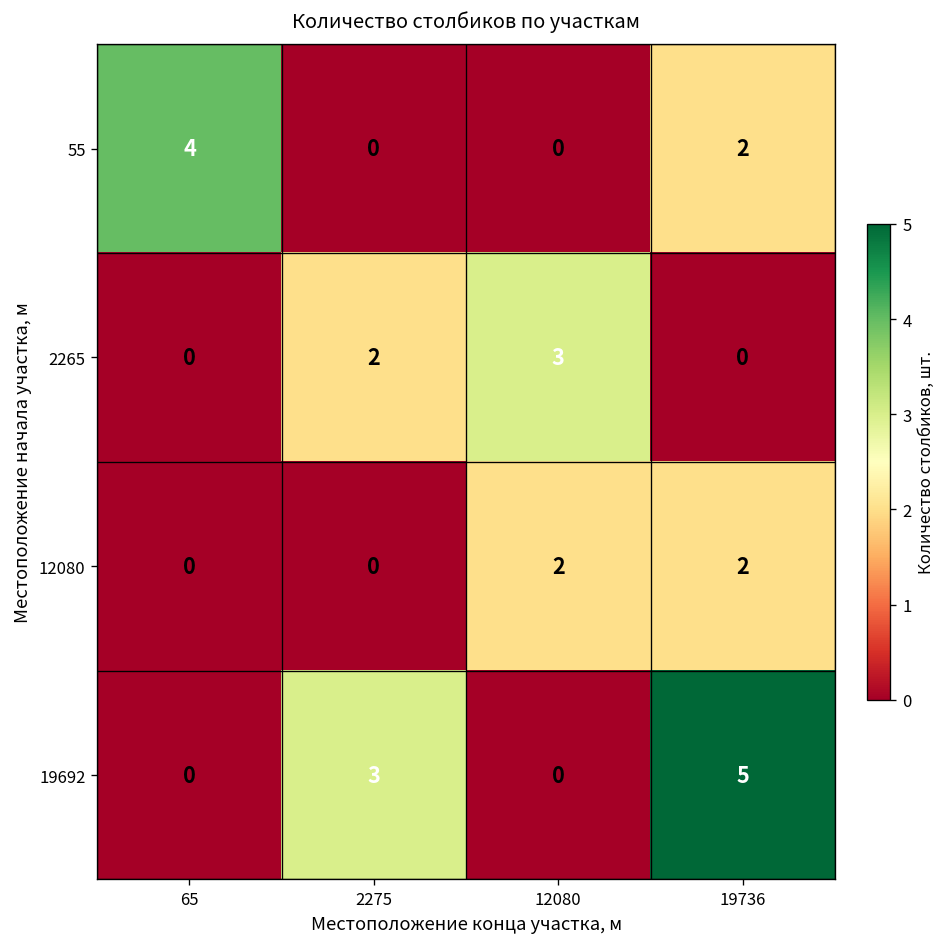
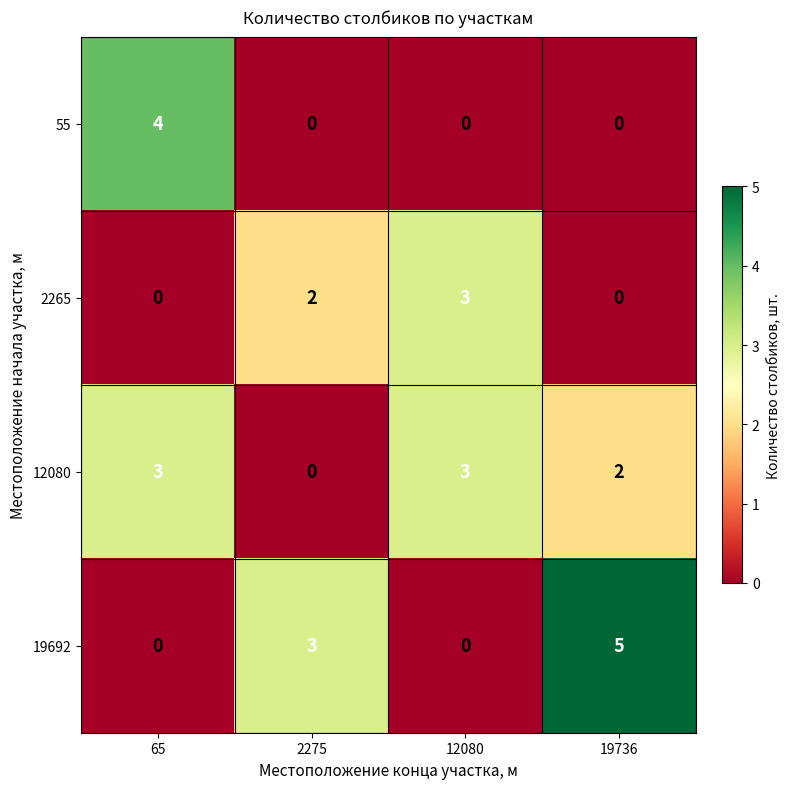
  {
    "55": {
      "65": 4,
      "2275": 0,
      "12080": 0,
-     "19736": 2
+     "19736": 0
    },
    "2265": {
      "65": 0,
      "2275": 2,
      "12080": 3,
      "19736": 0
    },
    "12080": {
-     "65": 0,
+     "65": 3,
      "2275": 0,
-     "12080": 2,
+     "12080": 3,
      "19736": 2
    },
    "19692": {
      "65": 0,
      "2275": 3,
      "12080": 0,
      "19736": 5
    }
  }
